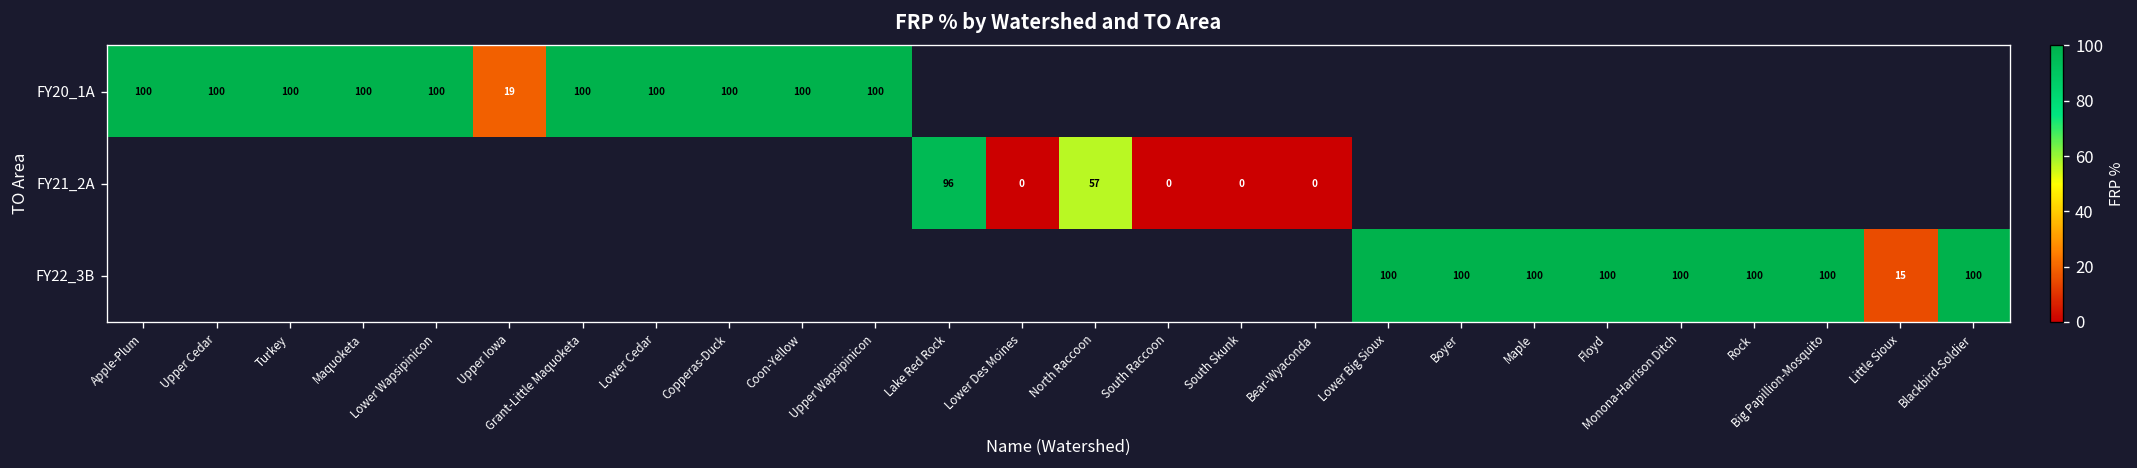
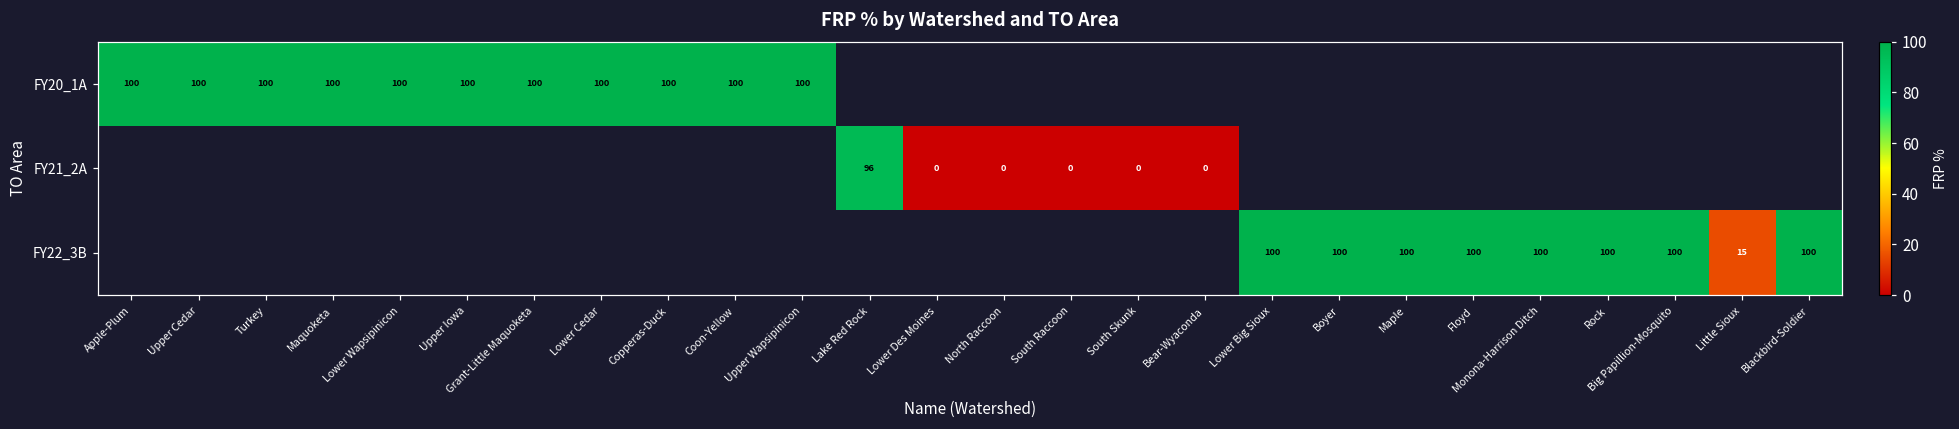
  {
    "FY20_1A": {
      "Apple-Plum": 100,
      "Upper Cedar": 100,
      "Turkey": 100,
      "Maquoketa": 100,
      "Lower Wapsipinicon": 100,
-     "Upper Iowa": 19,
+     "Upper Iowa": 100,
      "Grant-Little Maquoketa": 100,
      "Lower Cedar": 100,
      "Copperas-Duck": 100,
      "Coon-Yellow": 100,
      "Upper Wapsipinicon": 100
    },
    "FY21_2A": {
      "Lake Red Rock": 96,
      "Lower Des Moines": 0,
-     "North Raccoon": 57,
+     "North Raccoon": 0,
      "South Raccoon": 0,
      "South Skunk": 0,
      "Bear-Wyaconda": 0
    },
    "FY22_3B": {
      "Lower Big Sioux": 100,
      "Boyer": 100,
      "Maple": 100,
      "Floyd": 100,
      "Monona-Harrison Ditch": 100,
      "Rock": 100,
      "Big Papillion-Mosquito": 100,
      "Little Sioux": 15,
      "Blackbird-Soldier": 100
    }
  }
